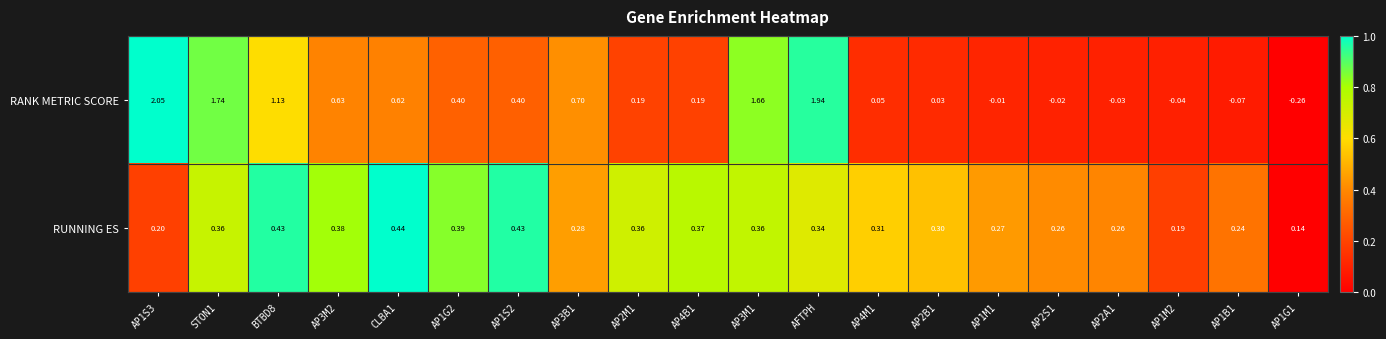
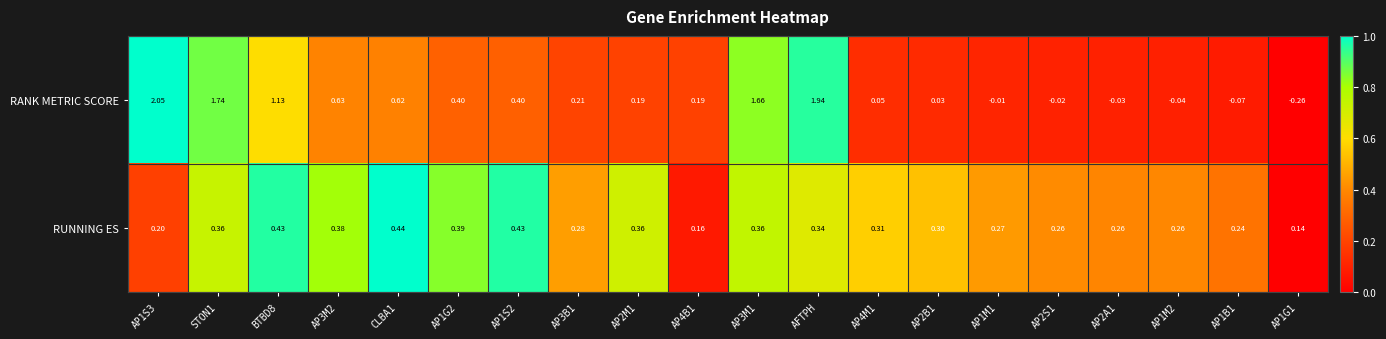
  {
    "RANK METRIC SCORE": {
      "AP1S3": 2.05,
      "STON1": 1.74,
      "BTBD8": 1.13,
      "AP3M2": 0.63,
      "CLBA1": 0.62,
      "AP1G2": 0.40,
      "AP1S2": 0.40,
-     "AP3B1": 0.70,
+     "AP3B1": 0.21,
      "AP2M1": 0.19,
      "AP4B1": 0.19,
      "AP3M1": 1.66,
      "AFTPH": 1.94,
      "AP4M1": 0.05,
      "AP2B1": 0.03,
      "AP1M1": -0.01,
      "AP2S1": -0.02,
      "AP2A1": -0.03,
      "AP1M2": -0.04,
      "AP1B1": -0.07,
      "AP1G1": -0.26
    },
    "RUNNING ES": {
      "AP1S3": 0.20,
      "STON1": 0.36,
      "BTBD8": 0.43,
      "AP3M2": 0.38,
      "CLBA1": 0.44,
      "AP1G2": 0.39,
      "AP1S2": 0.43,
      "AP3B1": 0.28,
      "AP2M1": 0.36,
-     "AP4B1": 0.37,
+     "AP4B1": 0.16,
      "AP3M1": 0.36,
      "AFTPH": 0.34,
      "AP4M1": 0.31,
      "AP2B1": 0.30,
      "AP1M1": 0.27,
      "AP2S1": 0.26,
      "AP2A1": 0.26,
-     "AP1M2": 0.19,
+     "AP1M2": 0.26,
      "AP1B1": 0.24,
      "AP1G1": 0.14
    }
  }
